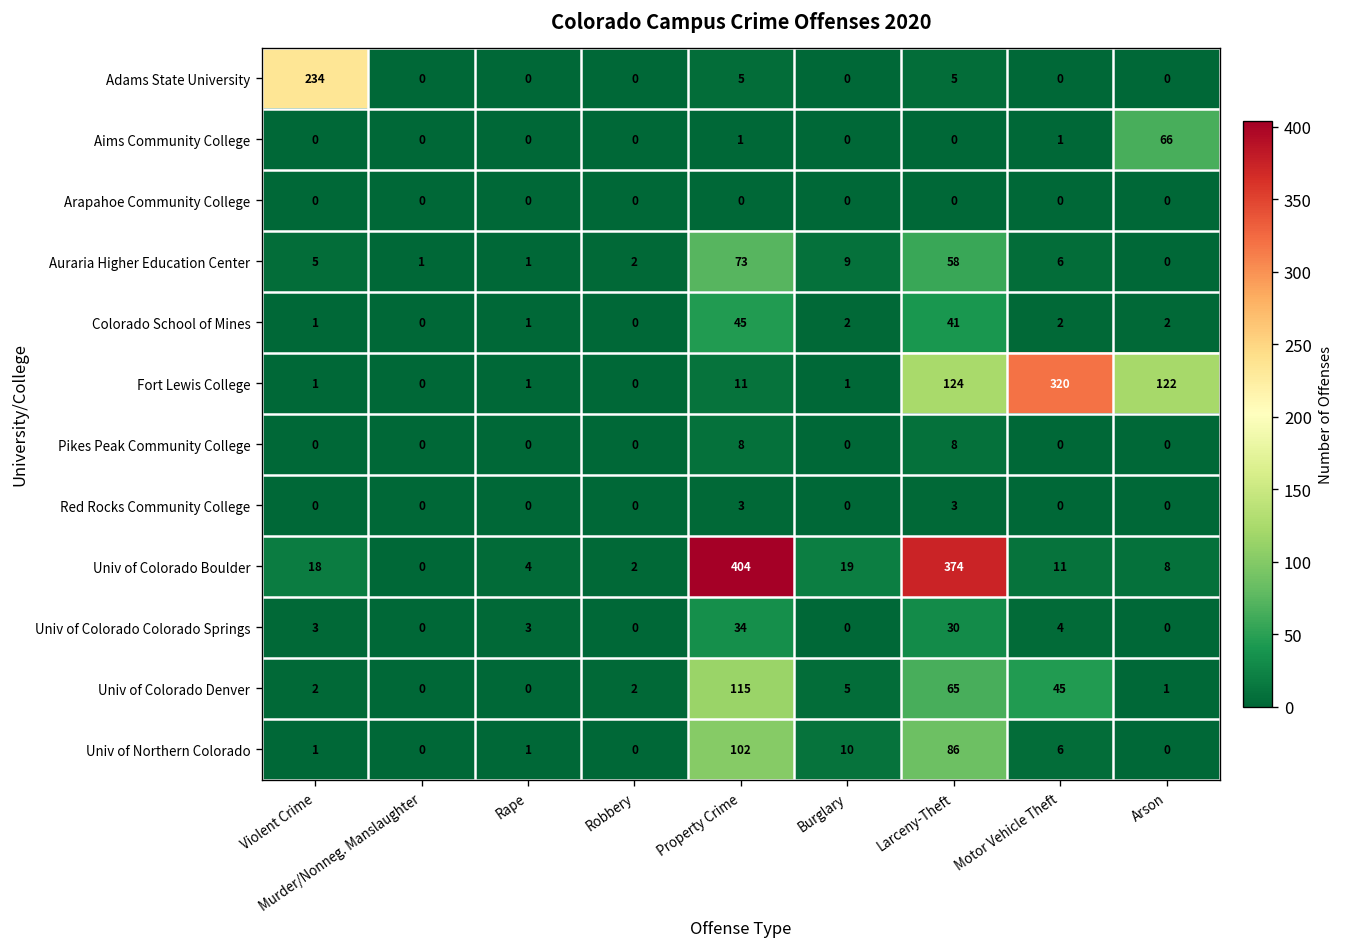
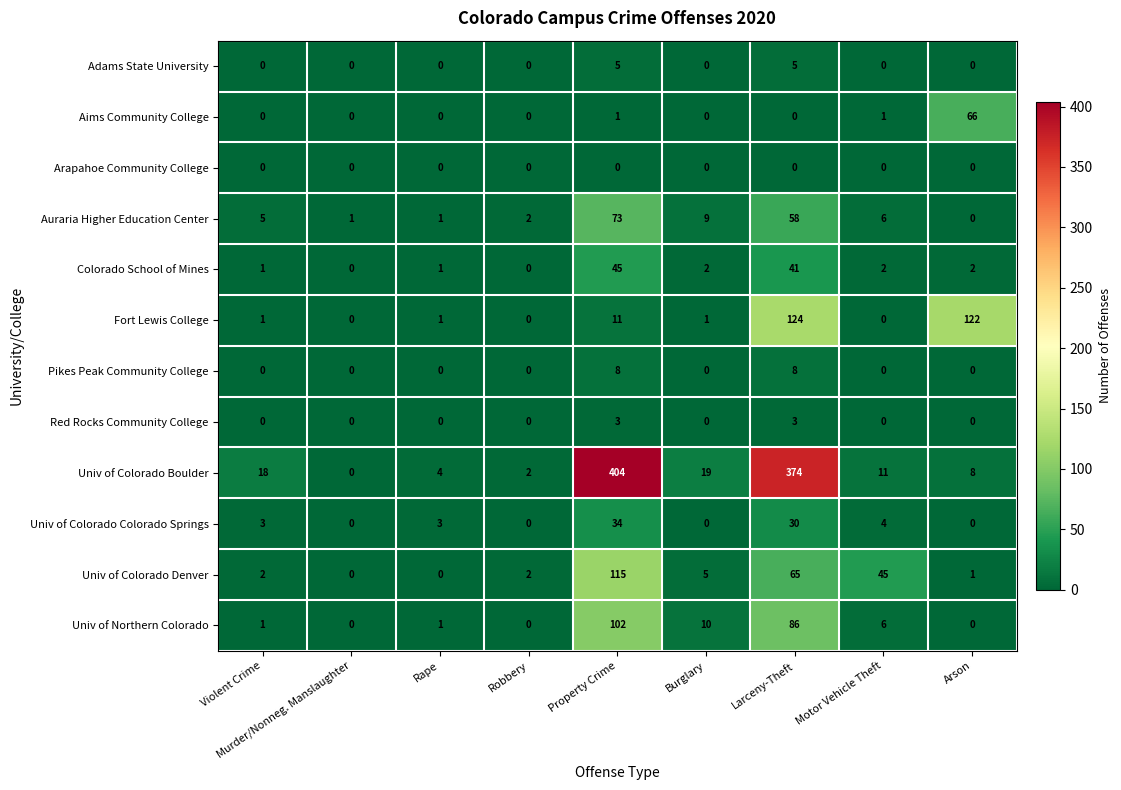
  {
    "Adams State University": {
-     "Violent Crime": 234,
+     "Violent Crime": 0,
      "Murder/Nonneg. Manslaughter": 0,
      "Rape": 0,
      "Robbery": 0,
      "Property Crime": 5,
      "Burglary": 0,
      "Larceny-Theft": 5,
      "Motor Vehicle Theft": 0,
      "Arson": 0
    },
    "Aims Community College": {
      "Violent Crime": 0,
      "Murder/Nonneg. Manslaughter": 0,
      "Rape": 0,
      "Robbery": 0,
      "Property Crime": 1,
      "Burglary": 0,
      "Larceny-Theft": 0,
      "Motor Vehicle Theft": 1,
      "Arson": 66
    },
    "Arapahoe Community College": {
      "Violent Crime": 0,
      "Murder/Nonneg. Manslaughter": 0,
      "Rape": 0,
      "Robbery": 0,
      "Property Crime": 0,
      "Burglary": 0,
      "Larceny-Theft": 0,
      "Motor Vehicle Theft": 0,
      "Arson": 0
    },
    "Auraria Higher Education Center": {
      "Violent Crime": 5,
      "Murder/Nonneg. Manslaughter": 1,
      "Rape": 1,
      "Robbery": 2,
      "Property Crime": 73,
      "Burglary": 9,
      "Larceny-Theft": 58,
      "Motor Vehicle Theft": 6,
      "Arson": 0
    },
    "Colorado School of Mines": {
      "Violent Crime": 1,
      "Murder/Nonneg. Manslaughter": 0,
      "Rape": 1,
      "Robbery": 0,
      "Property Crime": 45,
      "Burglary": 2,
      "Larceny-Theft": 41,
      "Motor Vehicle Theft": 2,
      "Arson": 2
    },
    "Fort Lewis College": {
      "Violent Crime": 1,
      "Murder/Nonneg. Manslaughter": 0,
      "Rape": 1,
      "Robbery": 0,
      "Property Crime": 11,
      "Burglary": 1,
      "Larceny-Theft": 124,
-     "Motor Vehicle Theft": 320,
+     "Motor Vehicle Theft": 0,
      "Arson": 122
    },
    "Pikes Peak Community College": {
      "Violent Crime": 0,
      "Murder/Nonneg. Manslaughter": 0,
      "Rape": 0,
      "Robbery": 0,
      "Property Crime": 8,
      "Burglary": 0,
      "Larceny-Theft": 8,
      "Motor Vehicle Theft": 0,
      "Arson": 0
    },
    "Red Rocks Community College": {
      "Violent Crime": 0,
      "Murder/Nonneg. Manslaughter": 0,
      "Rape": 0,
      "Robbery": 0,
      "Property Crime": 3,
      "Burglary": 0,
      "Larceny-Theft": 3,
      "Motor Vehicle Theft": 0,
      "Arson": 0
    },
    "Univ of Colorado Boulder": {
      "Violent Crime": 18,
      "Murder/Nonneg. Manslaughter": 0,
      "Rape": 4,
      "Robbery": 2,
      "Property Crime": 404,
      "Burglary": 19,
      "Larceny-Theft": 374,
      "Motor Vehicle Theft": 11,
      "Arson": 8
    },
    "Univ of Colorado Colorado Springs": {
      "Violent Crime": 3,
      "Murder/Nonneg. Manslaughter": 0,
      "Rape": 3,
      "Robbery": 0,
      "Property Crime": 34,
      "Burglary": 0,
      "Larceny-Theft": 30,
      "Motor Vehicle Theft": 4,
      "Arson": 0
    },
    "Univ of Colorado Denver": {
      "Violent Crime": 2,
      "Murder/Nonneg. Manslaughter": 0,
      "Rape": 0,
      "Robbery": 2,
      "Property Crime": 115,
      "Burglary": 5,
      "Larceny-Theft": 65,
      "Motor Vehicle Theft": 45,
      "Arson": 1
    },
    "Univ of Northern Colorado": {
      "Violent Crime": 1,
      "Murder/Nonneg. Manslaughter": 0,
      "Rape": 1,
      "Robbery": 0,
      "Property Crime": 102,
      "Burglary": 10,
      "Larceny-Theft": 86,
      "Motor Vehicle Theft": 6,
      "Arson": 0
    }
  }
